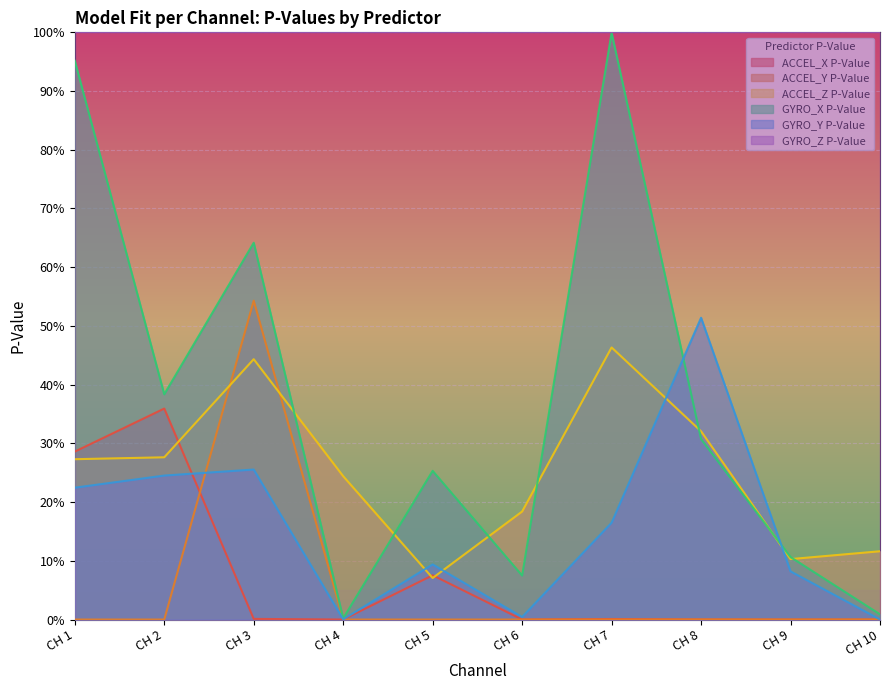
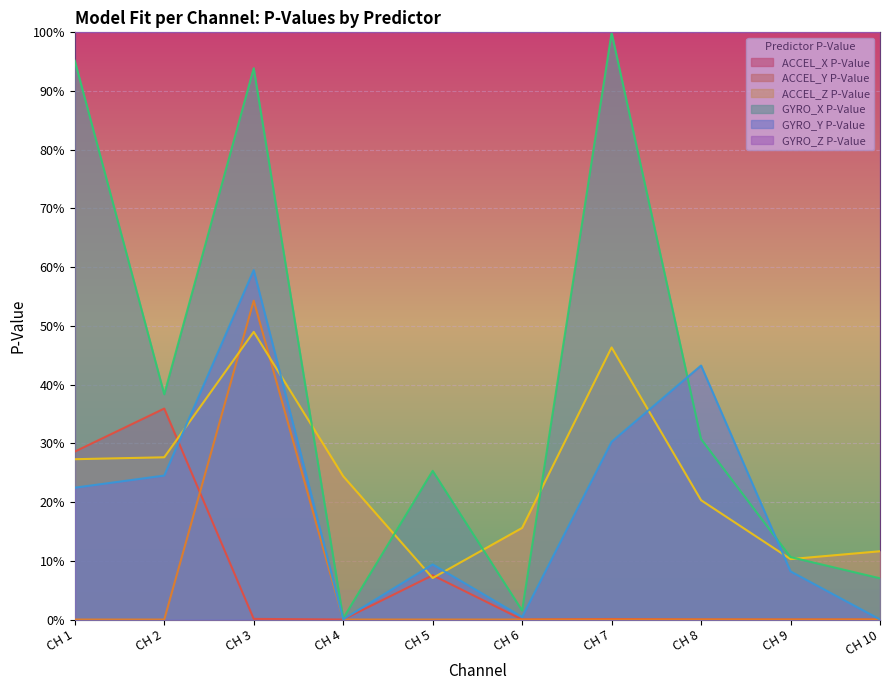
  {
    "ACCEL_Z P-Value": {
      "CH 1": "27%",
      "CH 2": "28%",
-     "CH 3": "44%",
+     "CH 3": "49%",
      "CH 4": "24%",
      "CH 5": "7%",
-     "CH 6": "18%",
+     "CH 6": "16%",
      "CH 7": "46%",
-     "CH 8": "32%",
+     "CH 8": "20%",
      "CH 10": "12%"
    },
    "GYRO_X P-Value": {
      "CH 1": "95%",
      "CH 2": "38%",
-     "CH 3": "64%",
+     "CH 3": "94%",
      "CH 5": "25%",
-     "CH 6": "7%",
+     "CH 6": "2%",
      "CH 8": "31%",
-     "CH 10": "1%"
+     "CH 10": "7%"
    },
    "GYRO_Y P-Value": {
      "CH 1": "22%",
      "CH 2": "25%",
-     "CH 3": "26%",
+     "CH 3": "60%",
      "CH 5": "9%",
-     "CH 7": "16%",
-     "CH 8": "51%",
+     "CH 7": "30%",
+     "CH 8": "43%",
      "CH 9": "8%"
    },
    "GYRO_Z P-Value": {
      "CH 1": "100%",
      "CH 2": "100%",
      "CH 3": "100%",
      "CH 4": "100%",
      "CH 5": "100%",
      "CH 6": "100%",
      "CH 8": "100%",
      "CH 9": "100%",
      "CH 10": "100%"
    }
  }
